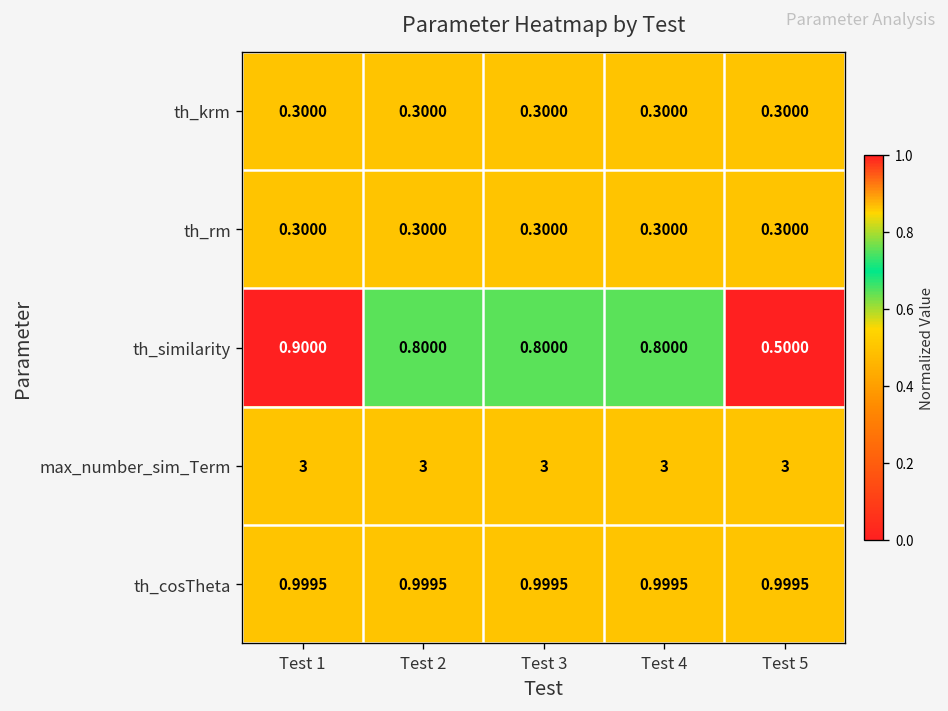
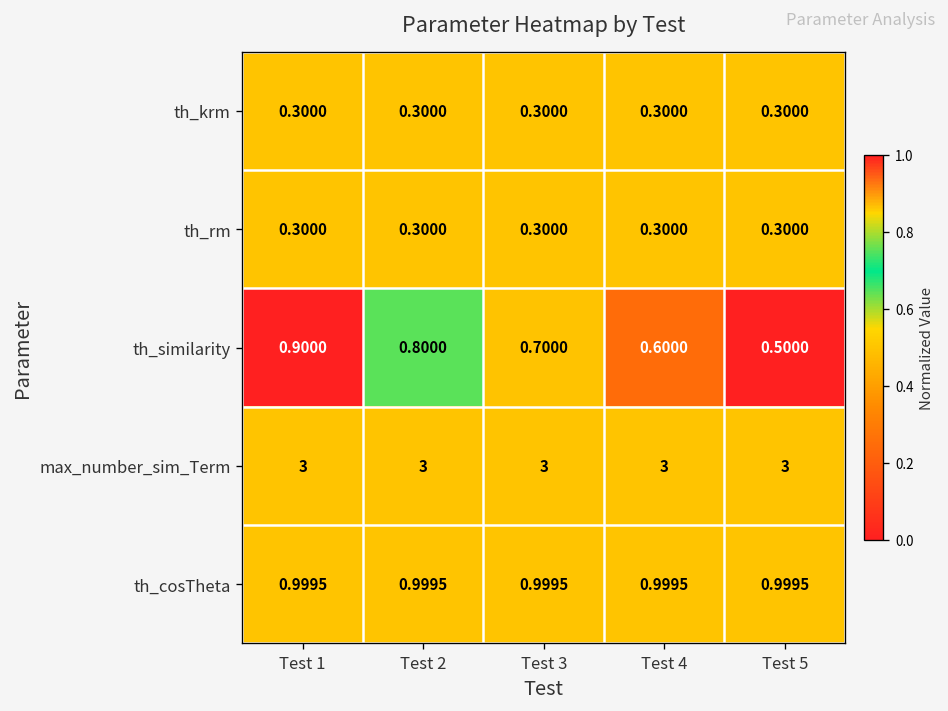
  {
    "th_krm": {
      "Test 1": 0.3000,
      "Test 2": 0.3000,
      "Test 3": 0.3000,
      "Test 4": 0.3000,
      "Test 5": 0.3000
    },
    "th_rm": {
      "Test 1": 0.3000,
      "Test 2": 0.3000,
      "Test 3": 0.3000,
      "Test 4": 0.3000,
      "Test 5": 0.3000
    },
    "th_similarity": {
      "Test 1": 0.9000,
      "Test 2": 0.8000,
-     "Test 3": 0.8000,
-     "Test 4": 0.8000,
+     "Test 3": 0.7000,
+     "Test 4": 0.6000,
      "Test 5": 0.5000
    },
    "max_number_sim_Term": {
      "Test 1": 3,
      "Test 2": 3,
      "Test 3": 3,
      "Test 4": 3,
      "Test 5": 3
    },
    "th_cosTheta": {
      "Test 1": 0.9995,
      "Test 2": 0.9995,
      "Test 3": 0.9995,
      "Test 4": 0.9995,
      "Test 5": 0.9995
    }
  }
